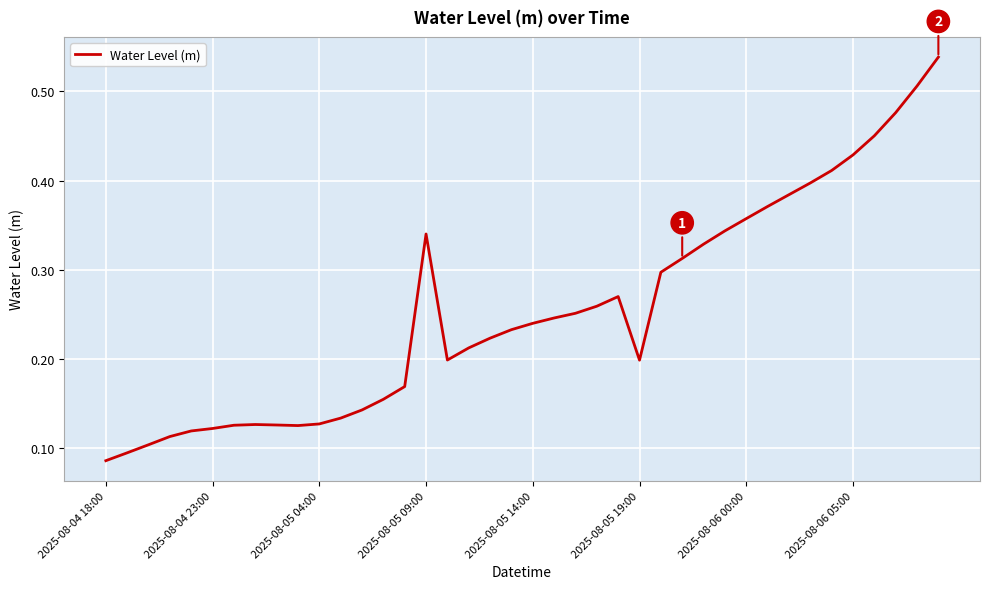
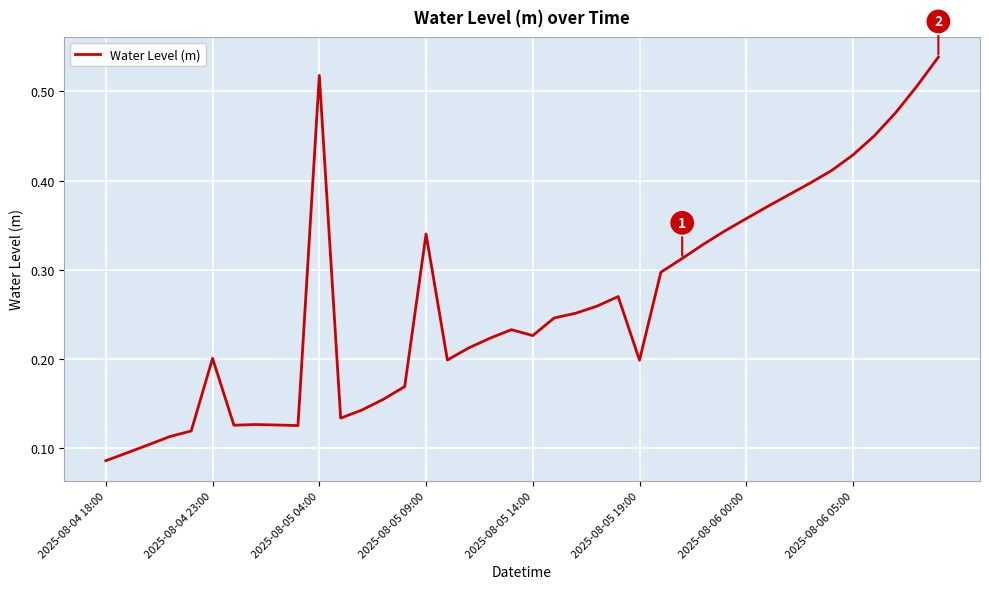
  {
    "2025-08-04 18:00": 0.09,
-   "2025-08-04 23:00": 0.12,
-   "2025-08-05 04:00": 0.13,
+   "2025-08-04 23:00": 0.20,
+   "2025-08-05 04:00": 0.52,
    "2025-08-05 09:00": 0.34,
-   "2025-08-05 14:00": 0.24,
+   "2025-08-05 14:00": 0.23,
    "2025-08-05 19:00": 0.20,
    "2025-08-06 00:00": 0.36,
    "2025-08-06 05:00": 0.43
  }
